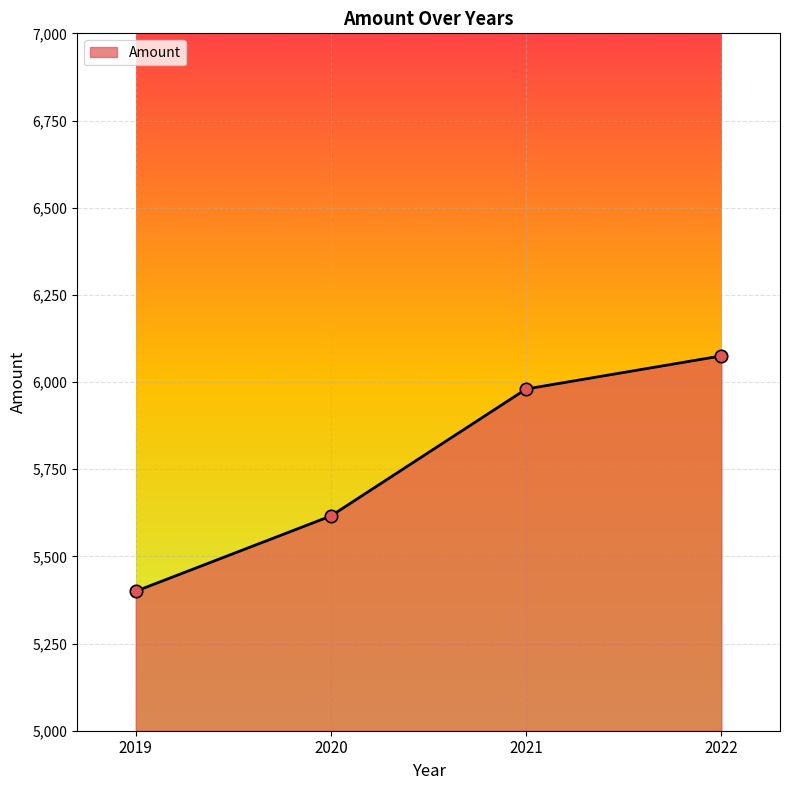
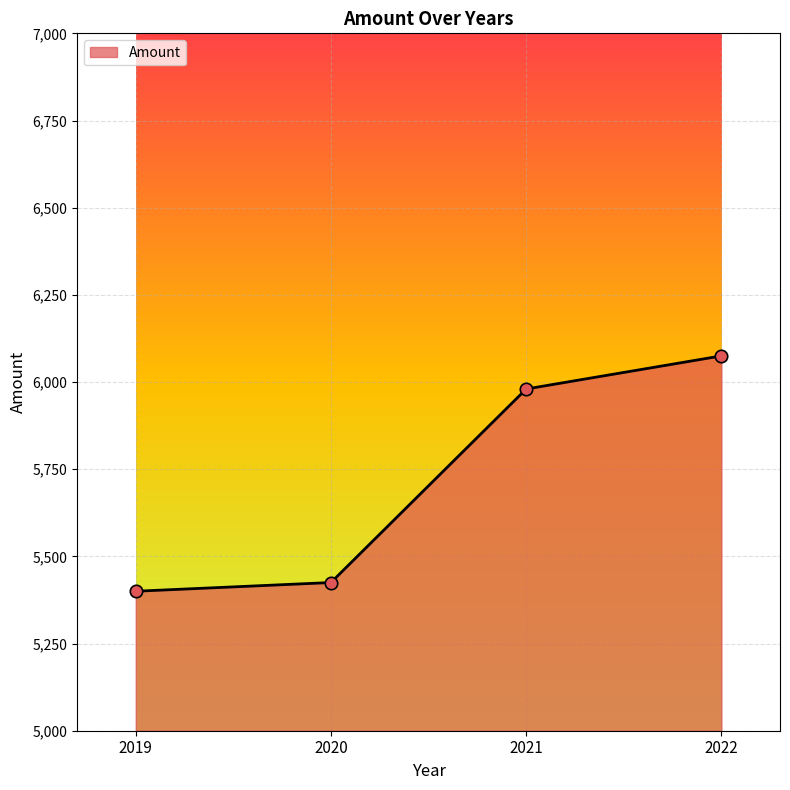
  {
    "2019": "5,400",
-   "2020": "5,620",
+   "2020": "5,430",
    "2021": "5,980",
    "2022": "6,080"
  }
